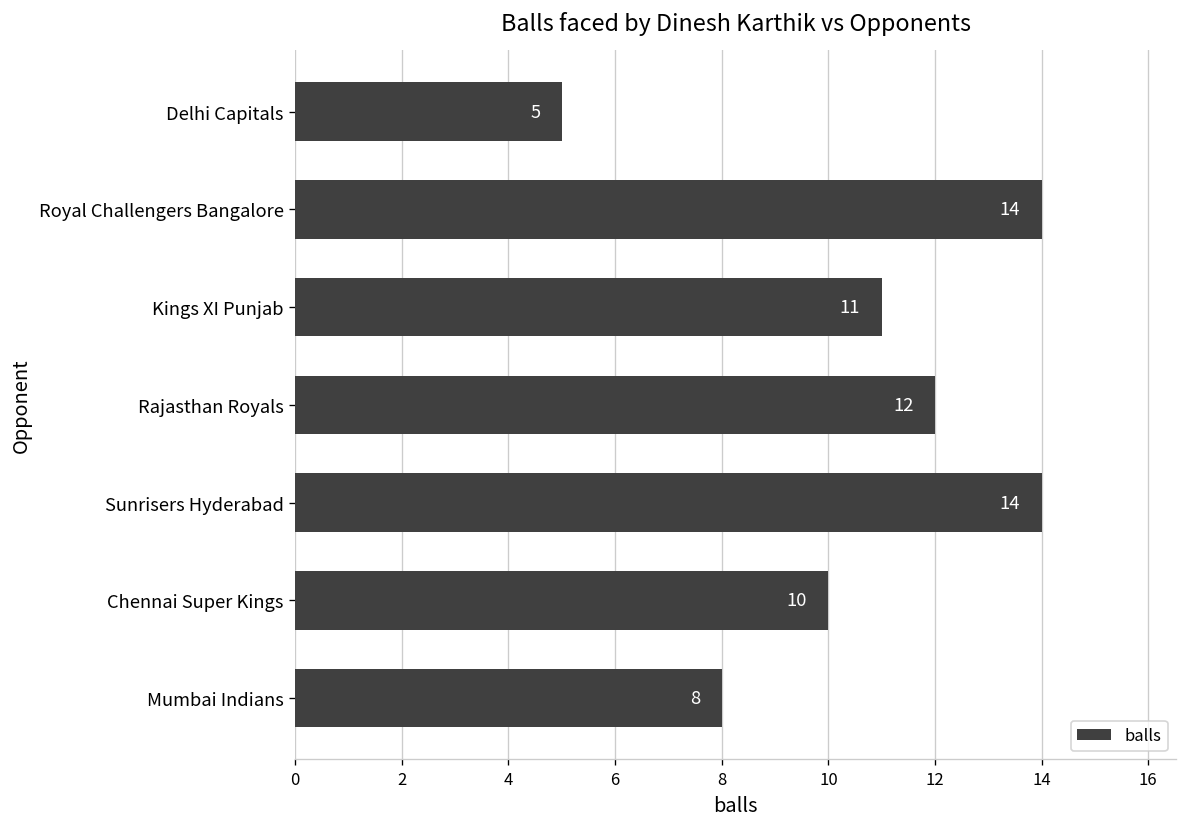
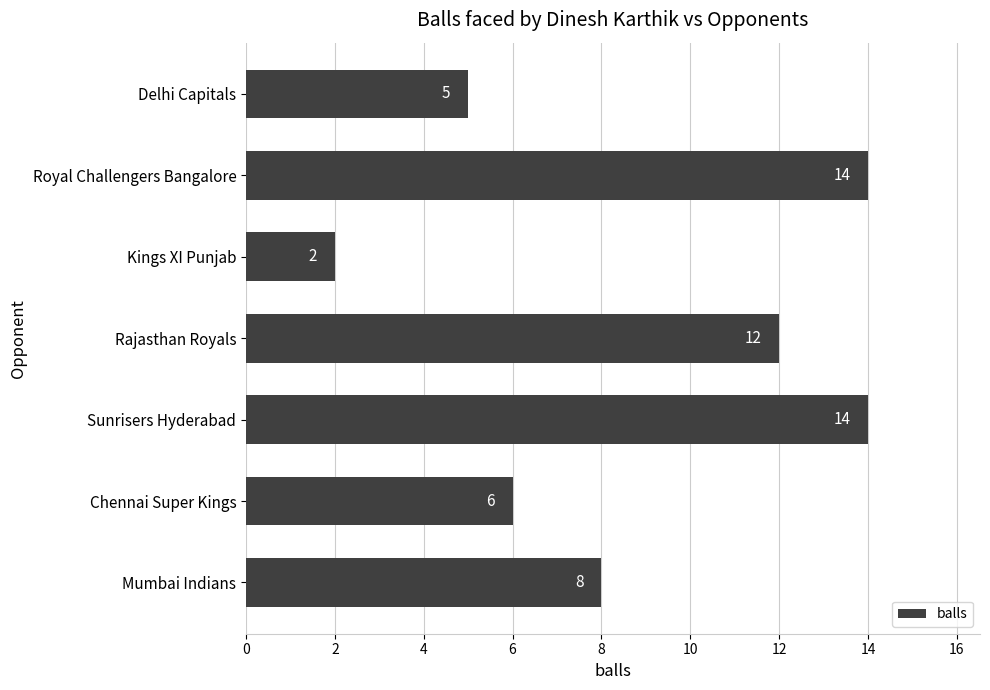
  {
    "Delhi Capitals": 5,
    "Royal Challengers Bangalore": 14,
-   "Kings XI Punjab": 11,
+   "Kings XI Punjab": 2,
    "Rajasthan Royals": 12,
    "Sunrisers Hyderabad": 14,
-   "Chennai Super Kings": 10,
+   "Chennai Super Kings": 6,
    "Mumbai Indians": 8
  }
